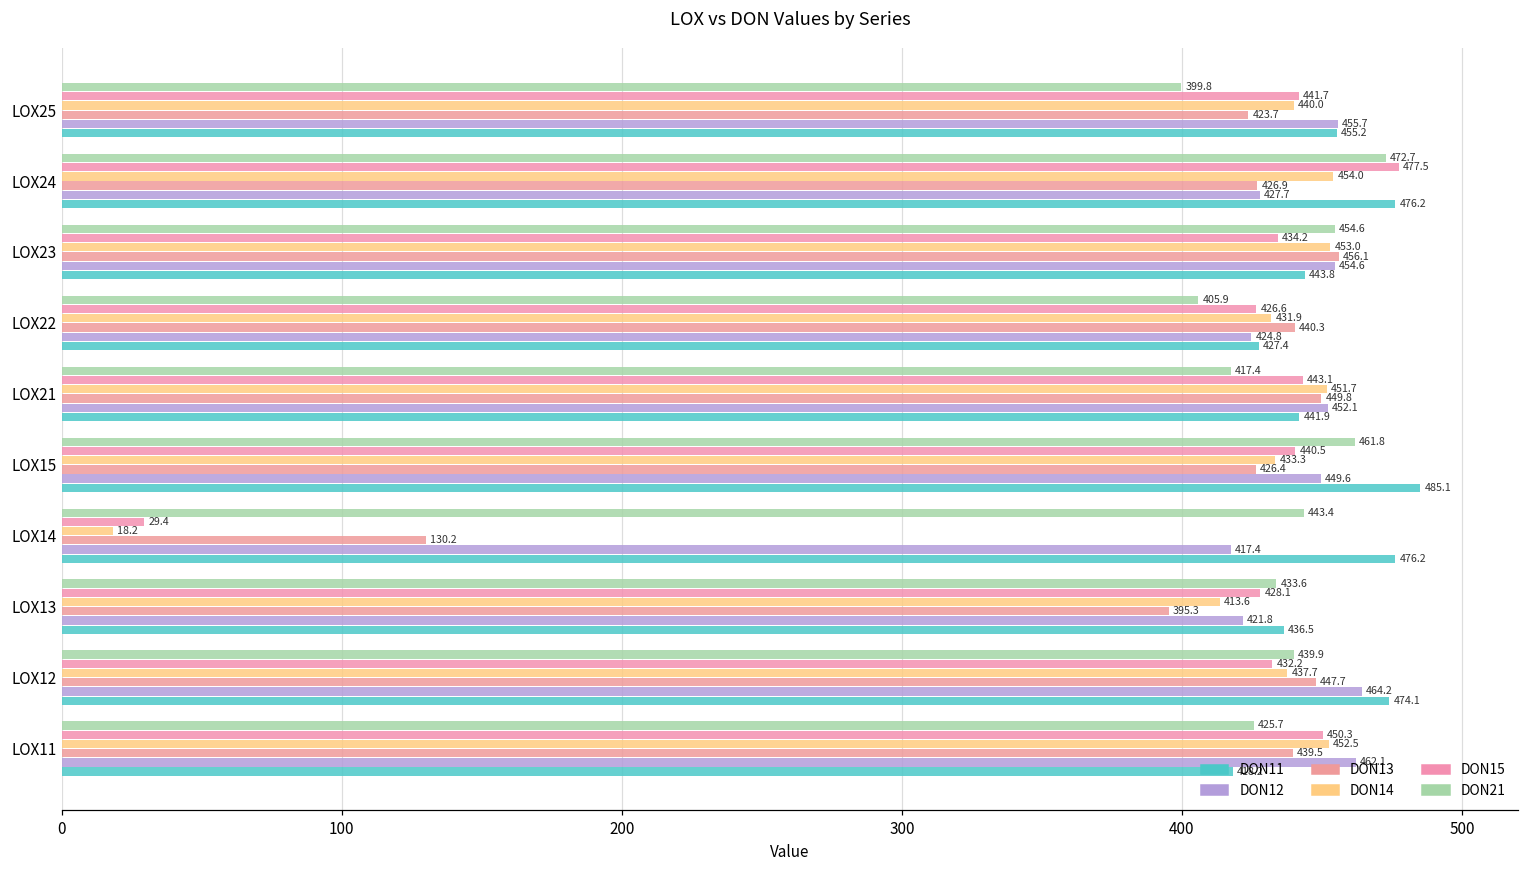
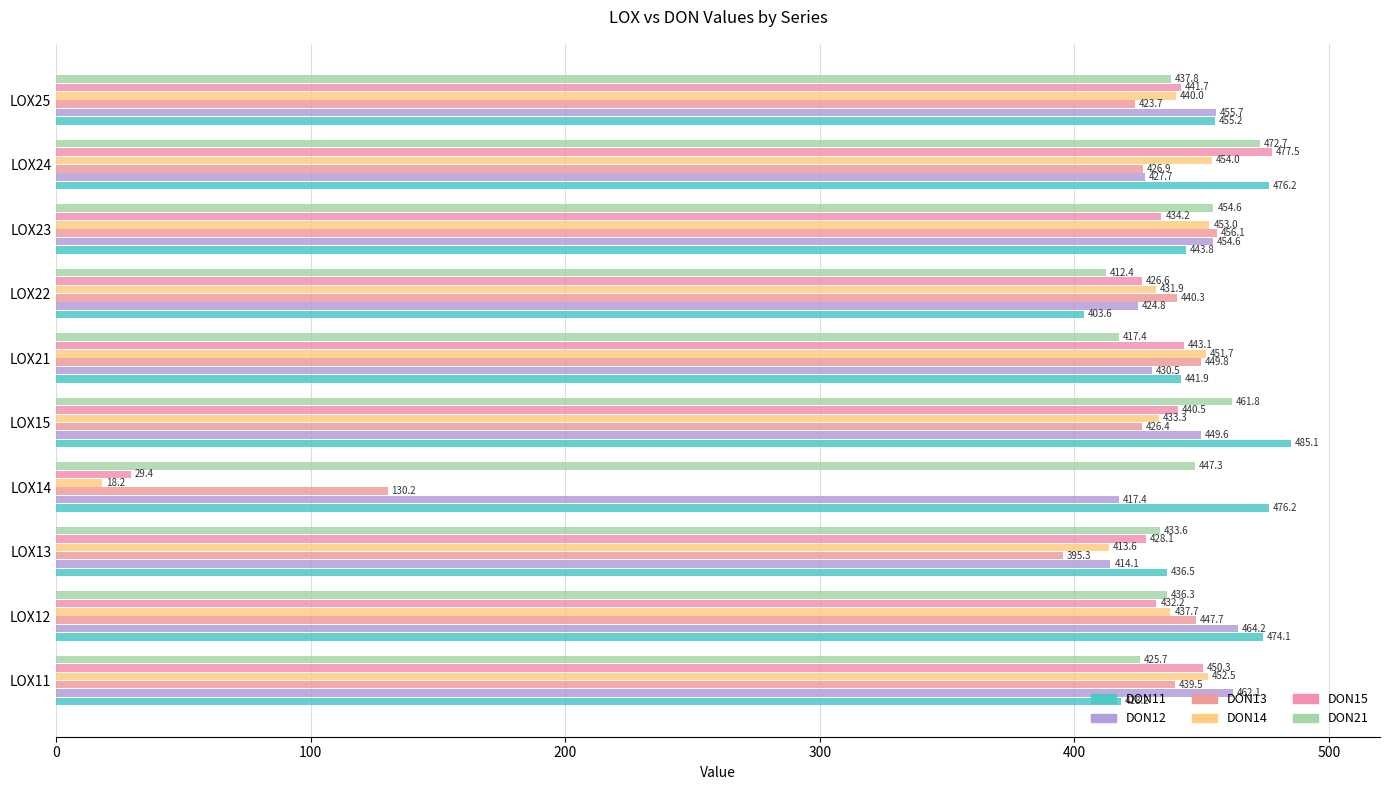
  {
    "DON11": {
      "LOX24": 476.2,
      "LOX23": 443.8,
-     "LOX22": 427.4,
+     "LOX22": 403.6,
      "LOX21": 441.9,
      "LOX15": 485.1,
      "LOX14": 476.2,
      "LOX13": 436.5,
      "LOX12": 474.1,
      "LOX11": 418.2
    },
    "DON12": {
      "LOX24": 427.7,
      "LOX23": 454.6,
      "LOX22": 424.8,
-     "LOX21": 452.1,
+     "LOX21": 430.5,
      "LOX15": 449.6,
      "LOX14": 417.4,
-     "LOX13": 421.8,
+     "LOX13": 414.1,
      "LOX12": 464.2,
      "LOX11": 462.1
    },
    "DON21": {
-     "LOX25": 399.8,
+     "LOX25": 437.8,
      "LOX24": 472.7,
      "LOX23": 454.6,
-     "LOX22": 405.9,
+     "LOX22": 412.4,
      "LOX21": 417.4,
      "LOX15": 461.8,
-     "LOX14": 443.4,
+     "LOX14": 447.3,
      "LOX13": 433.6,
-     "LOX12": 439.9,
+     "LOX12": 436.3,
      "LOX11": 425.7
    }
  }
